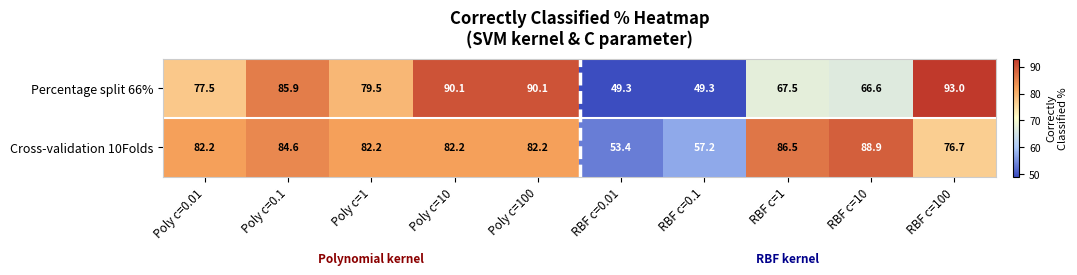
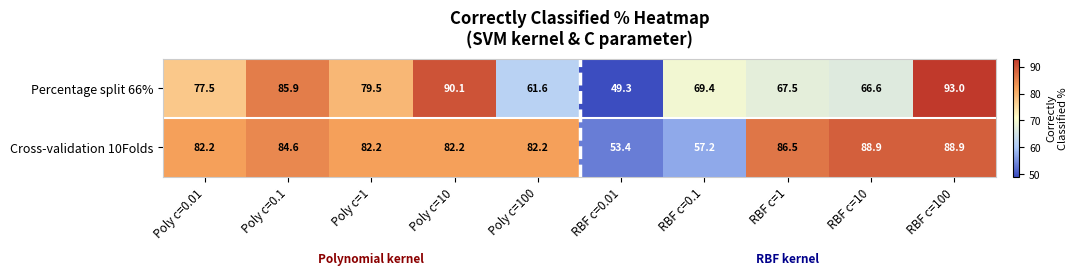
  {
    "Percentage split 66%": {
      "Poly c=0.01": 77.5,
      "Poly c=0.1": 85.9,
      "Poly c=1": 79.5,
      "Poly c=10": 90.1,
-     "Poly c=100": 90.1,
+     "Poly c=100": 61.6,
      "RBF c=0.01": 49.3,
-     "RBF c=0.1": 49.3,
+     "RBF c=0.1": 69.4,
      "RBF c=1": 67.5,
      "RBF c=10": 66.6,
      "RBF c=100": 93.0
    },
    "Cross-validation 10Folds": {
      "Poly c=0.01": 82.2,
      "Poly c=0.1": 84.6,
      "Poly c=1": 82.2,
      "Poly c=10": 82.2,
      "Poly c=100": 82.2,
      "RBF c=0.01": 53.4,
      "RBF c=0.1": 57.2,
      "RBF c=1": 86.5,
      "RBF c=10": 88.9,
-     "RBF c=100": 76.7
+     "RBF c=100": 88.9
    }
  }
